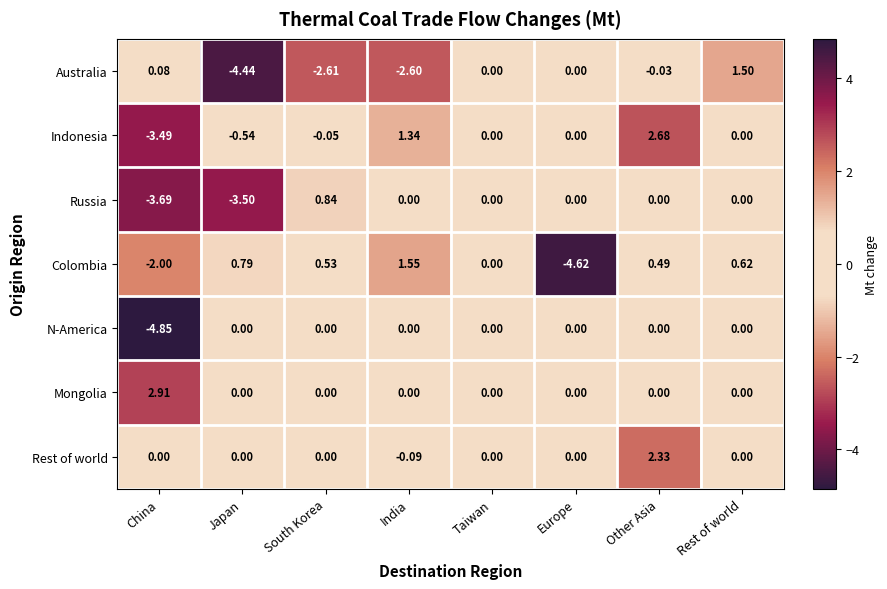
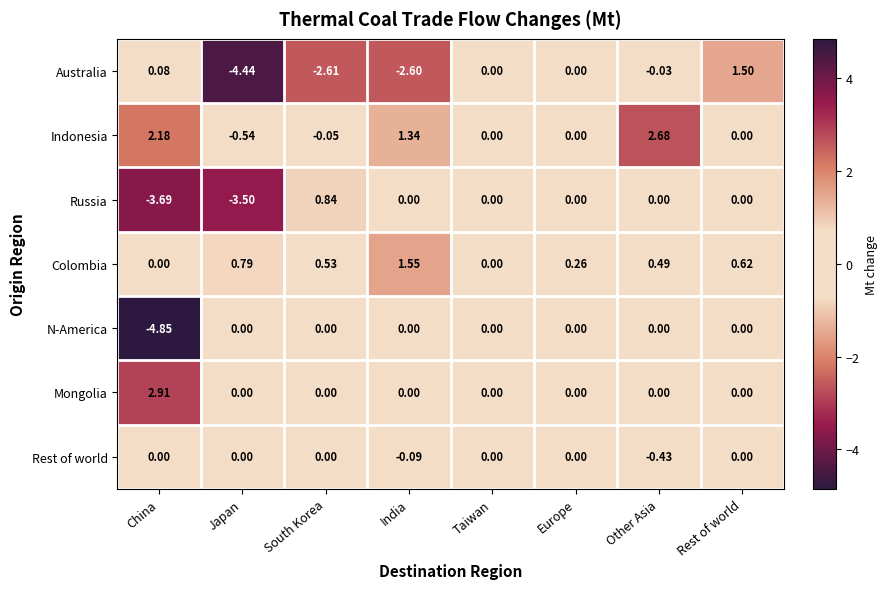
  {
    "Australia": {
      "China": 0.08,
      "Japan": -4.44,
      "South Korea": -2.61,
      "India": -2.60,
      "Taiwan": 0.00,
      "Europe": 0.00,
      "Other Asia": -0.03,
      "Rest of world": 1.50
    },
    "Indonesia": {
-     "China": -3.49,
+     "China": 2.18,
      "Japan": -0.54,
      "South Korea": -0.05,
      "India": 1.34,
      "Taiwan": 0.00,
      "Europe": 0.00,
      "Other Asia": 2.68,
      "Rest of world": 0.00
    },
    "Russia": {
      "China": -3.69,
      "Japan": -3.50,
      "South Korea": 0.84,
      "India": 0.00,
      "Taiwan": 0.00,
      "Europe": 0.00,
      "Other Asia": 0.00,
      "Rest of world": 0.00
    },
    "Colombia": {
-     "China": -2.00,
+     "China": 0.00,
      "Japan": 0.79,
      "South Korea": 0.53,
      "India": 1.55,
      "Taiwan": 0.00,
-     "Europe": -4.62,
+     "Europe": 0.26,
      "Other Asia": 0.49,
      "Rest of world": 0.62
    },
    "N-America": {
      "China": -4.85,
      "Japan": 0.00,
      "South Korea": 0.00,
      "India": 0.00,
      "Taiwan": 0.00,
      "Europe": 0.00,
      "Other Asia": 0.00,
      "Rest of world": 0.00
    },
    "Mongolia": {
      "China": 2.91,
      "Japan": 0.00,
      "South Korea": 0.00,
      "India": 0.00,
      "Taiwan": 0.00,
      "Europe": 0.00,
      "Other Asia": 0.00,
      "Rest of world": 0.00
    },
    "Rest of world": {
      "China": 0.00,
      "Japan": 0.00,
      "South Korea": 0.00,
      "India": -0.09,
      "Taiwan": 0.00,
      "Europe": 0.00,
-     "Other Asia": 2.33,
+     "Other Asia": -0.43,
      "Rest of world": 0.00
    }
  }
